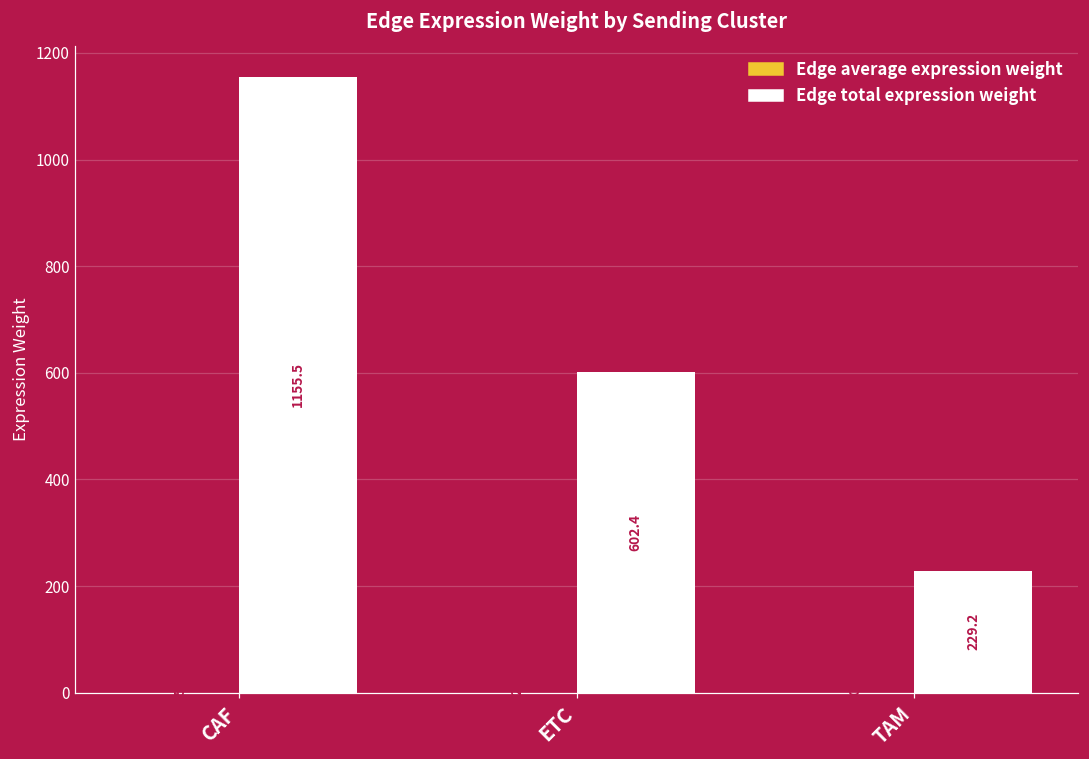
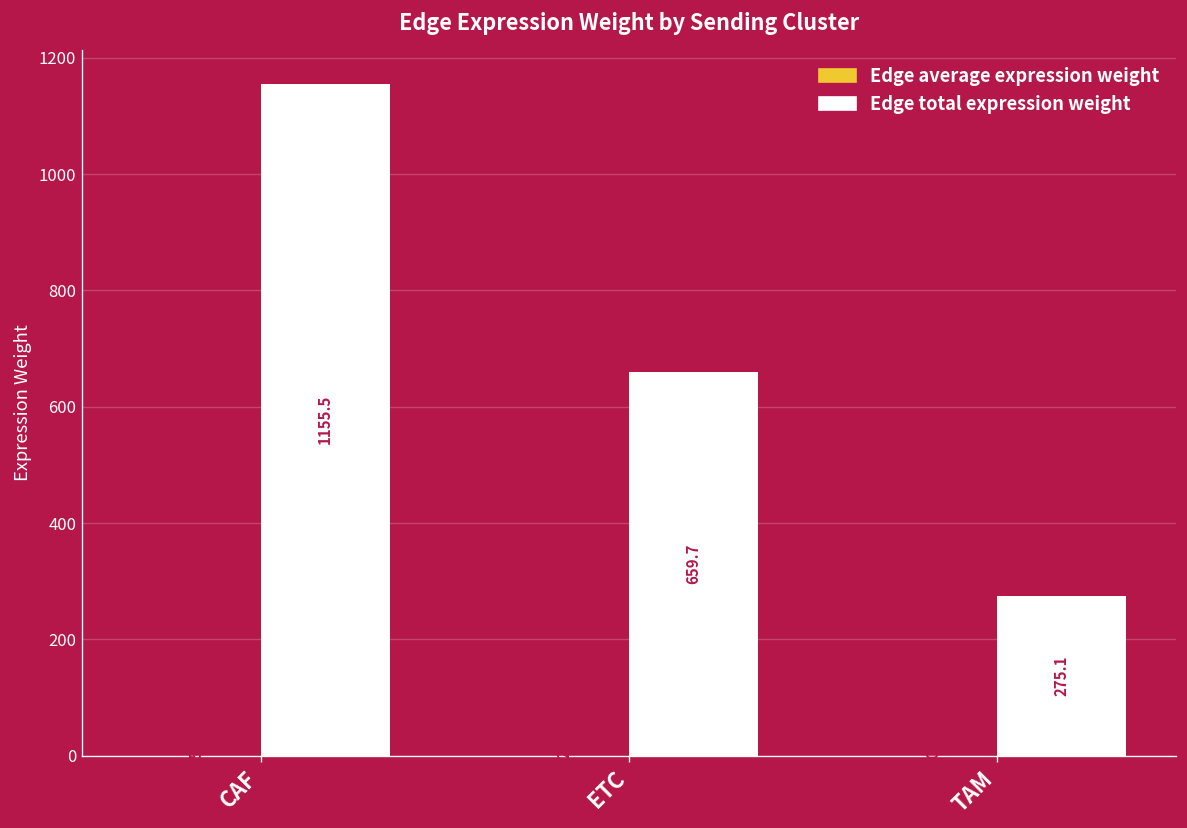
  {
    "Edge total expression weight": {
      "CAF": 1155.5,
-     "ETC": 602.4,
-     "TAM": 229.2
+     "ETC": 659.7,
+     "TAM": 275.1
    }
  }
